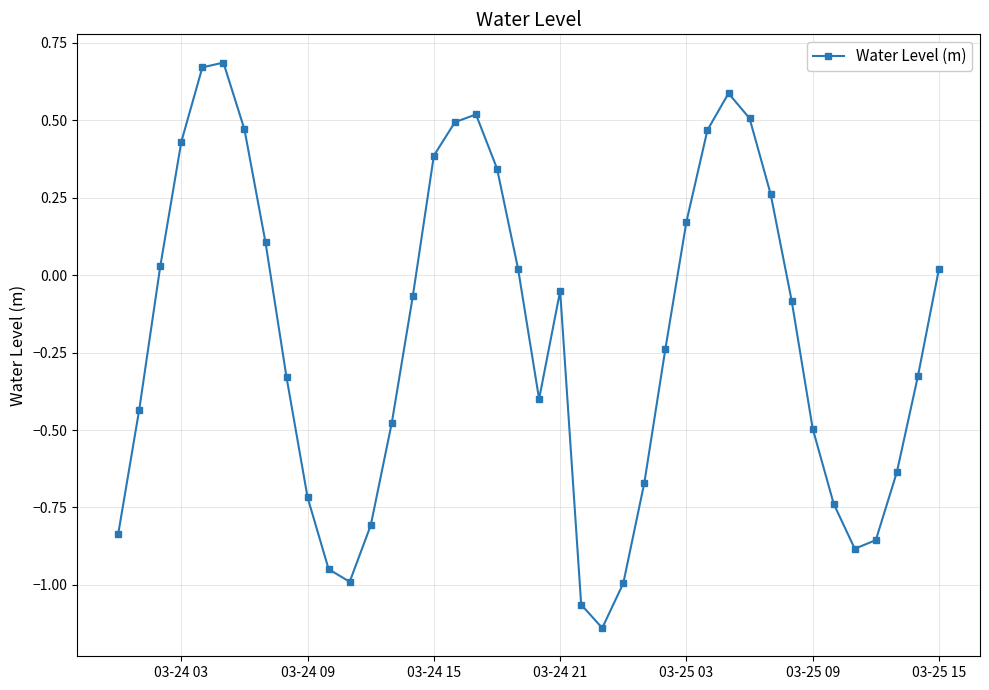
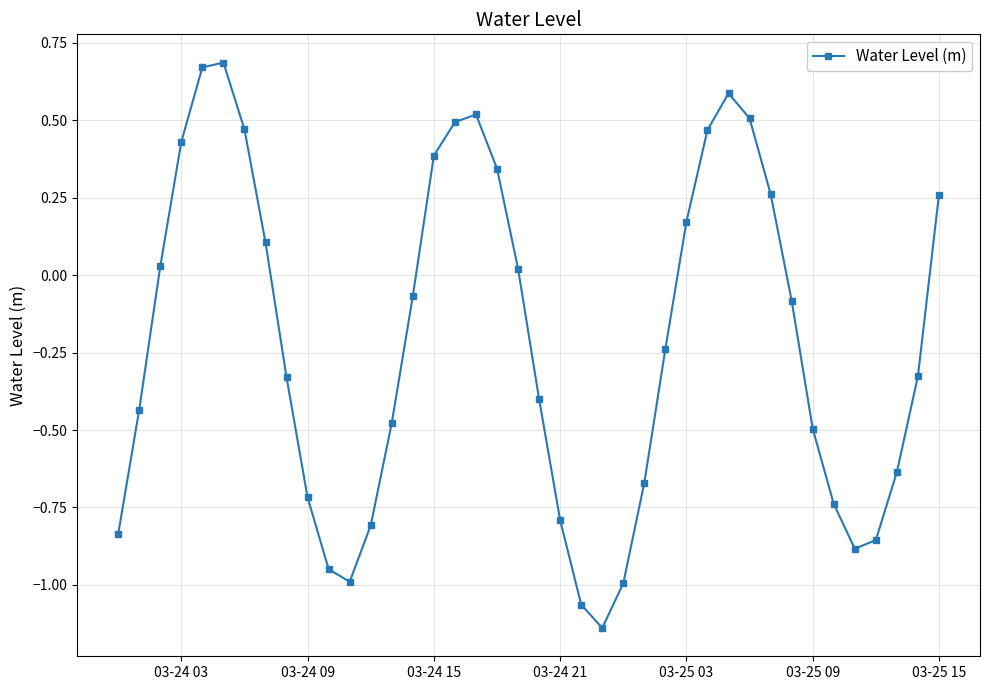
  {
    "03-24 03": 0.43,
    "03-24 09": -0.72,
    "03-24 15": 0.39,
-   "03-24 21": -0.05,
+   "03-24 21": -0.79,
    "03-25 03": 0.17,
    "03-25 09": -0.50,
-   "03-25 15": 0.02
+   "03-25 15": 0.26
  }
